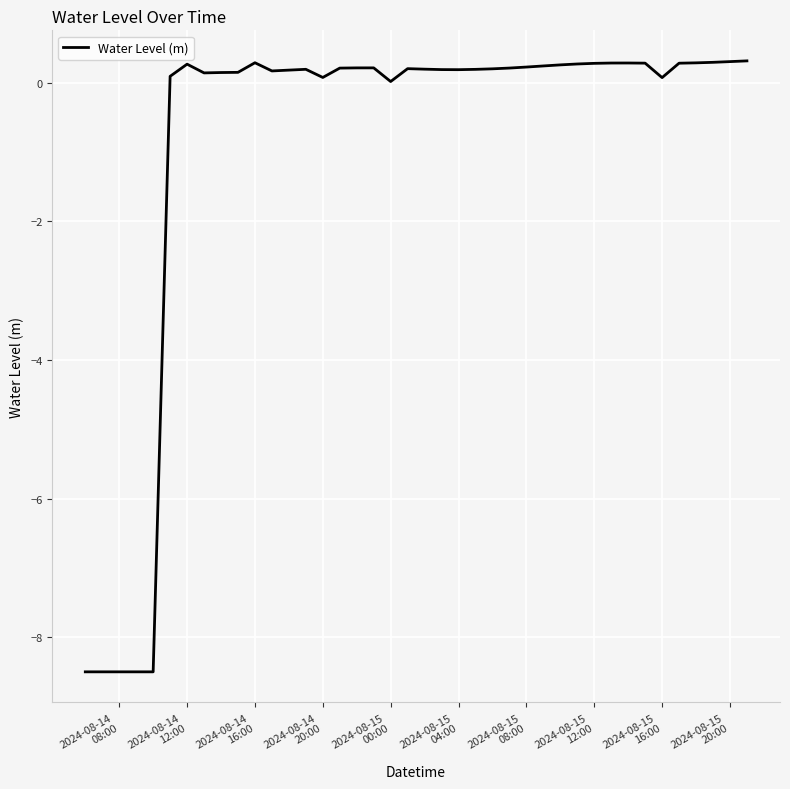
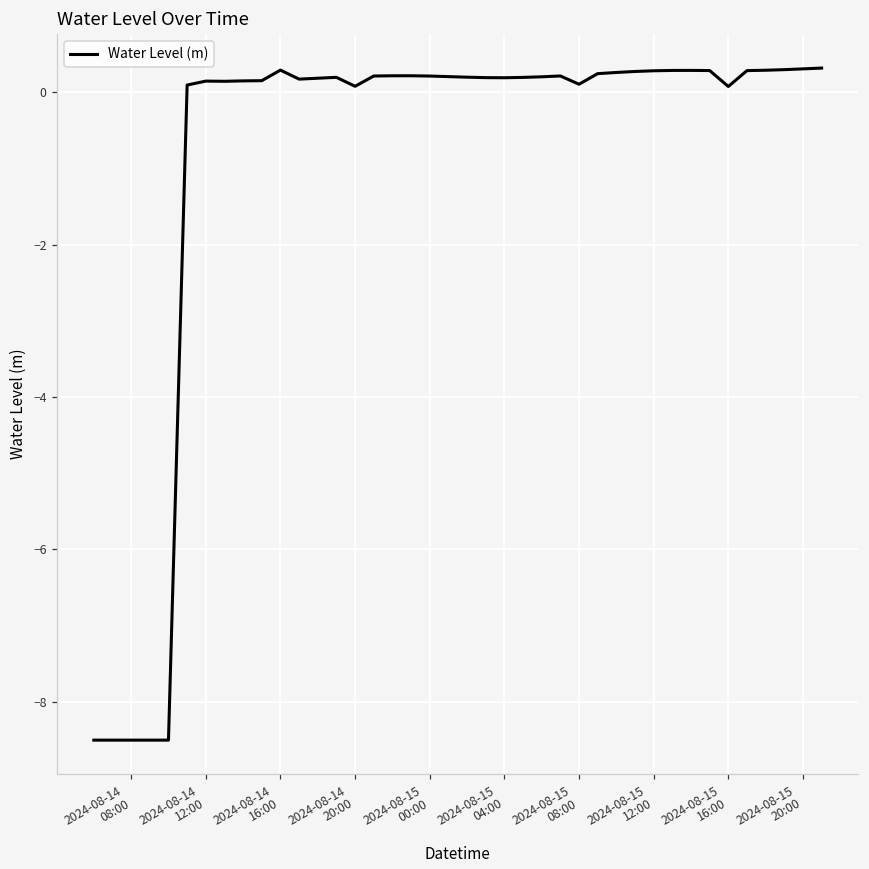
  {
    "2024-08-14 08:00": -8.5,
-   "2024-08-14 12:00": 0.3,
+   "2024-08-14 12:00": 0.1,
    "2024-08-14 16:00": 0.3,
    "2024-08-14 20:00": 0.1,
-   "2024-08-15 00:00": 0.0,
+   "2024-08-15 00:00": 0.2,
    "2024-08-15 04:00": 0.2,
-   "2024-08-15 08:00": 0.2,
+   "2024-08-15 08:00": 0.1,
    "2024-08-15 12:00": 0.3,
    "2024-08-15 16:00": 0.1,
    "2024-08-15 20:00": 0.3
  }
